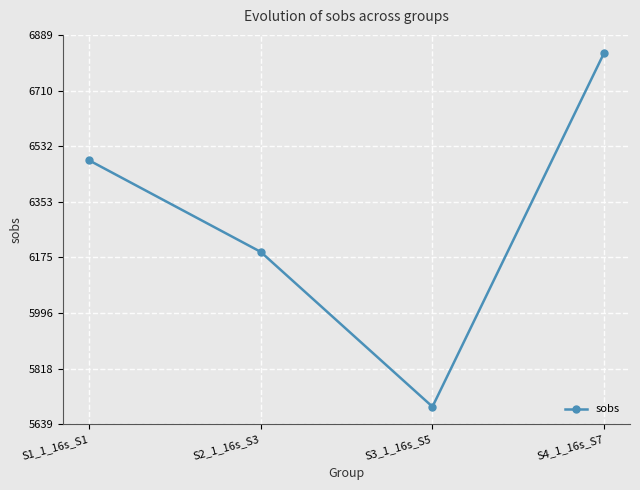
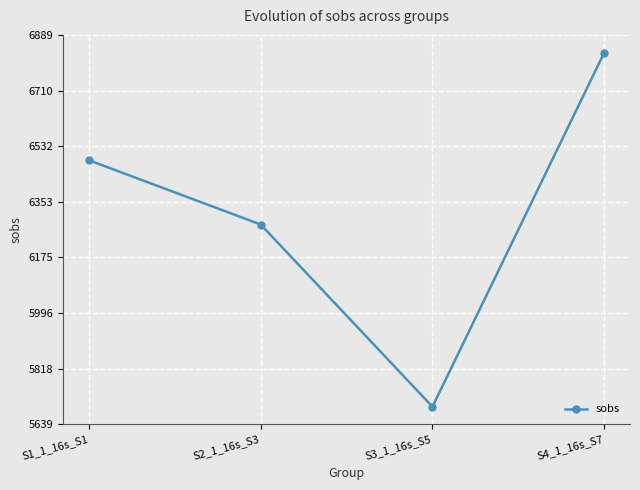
  {
    "S1_1_16s_S1": 6490,
-   "S2_1_16s_S3": 6190,
+   "S2_1_16s_S3": 6280,
    "S3_1_16s_S5": 5700,
    "S4_1_16s_S7": 6830
  }
